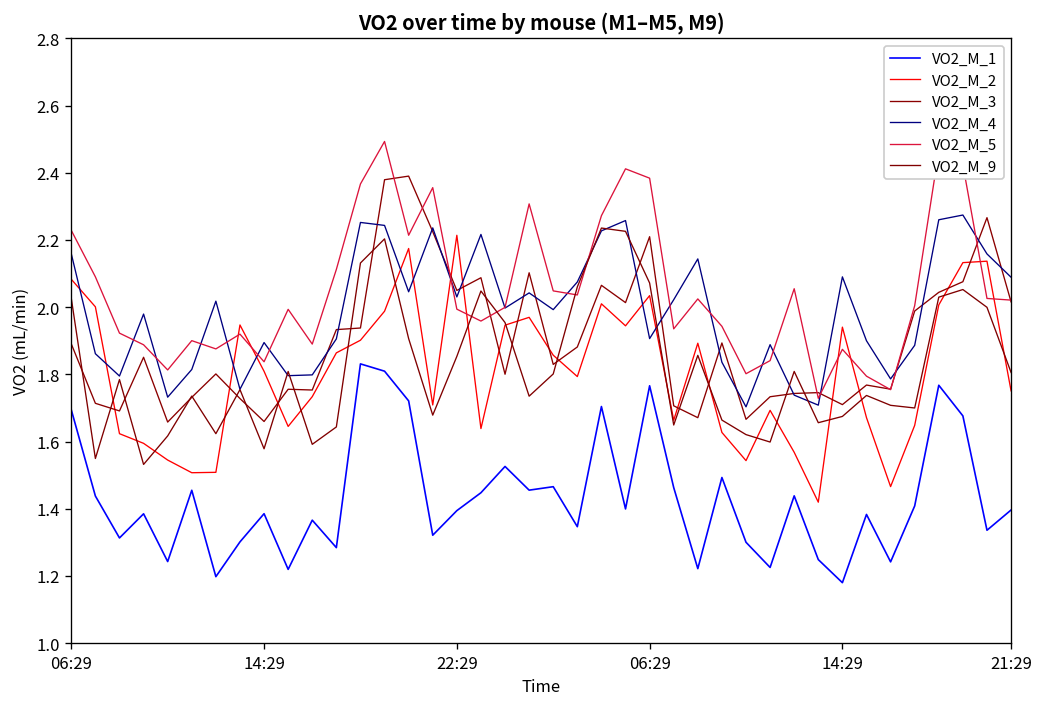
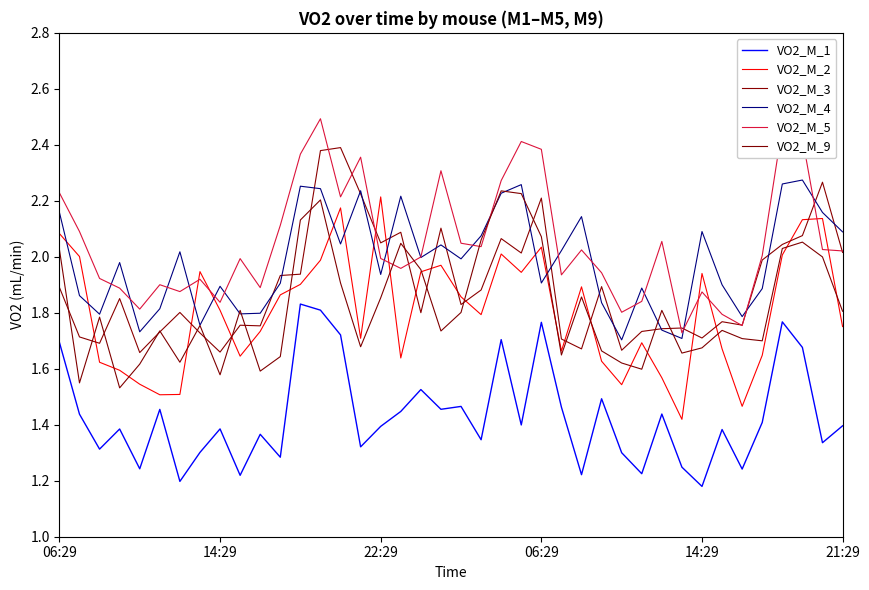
  {
    "VO2_M_1": {
      "22:29": 1.39
    },
    "VO2_M_2": {
      "22:29": 2.21
    },
    "VO2_M_4": {
-     "22:29": 2.03
+     "22:29": 1.94
    },
    "VO2_M_5": {
      "22:29": 1.99
    }
  }
